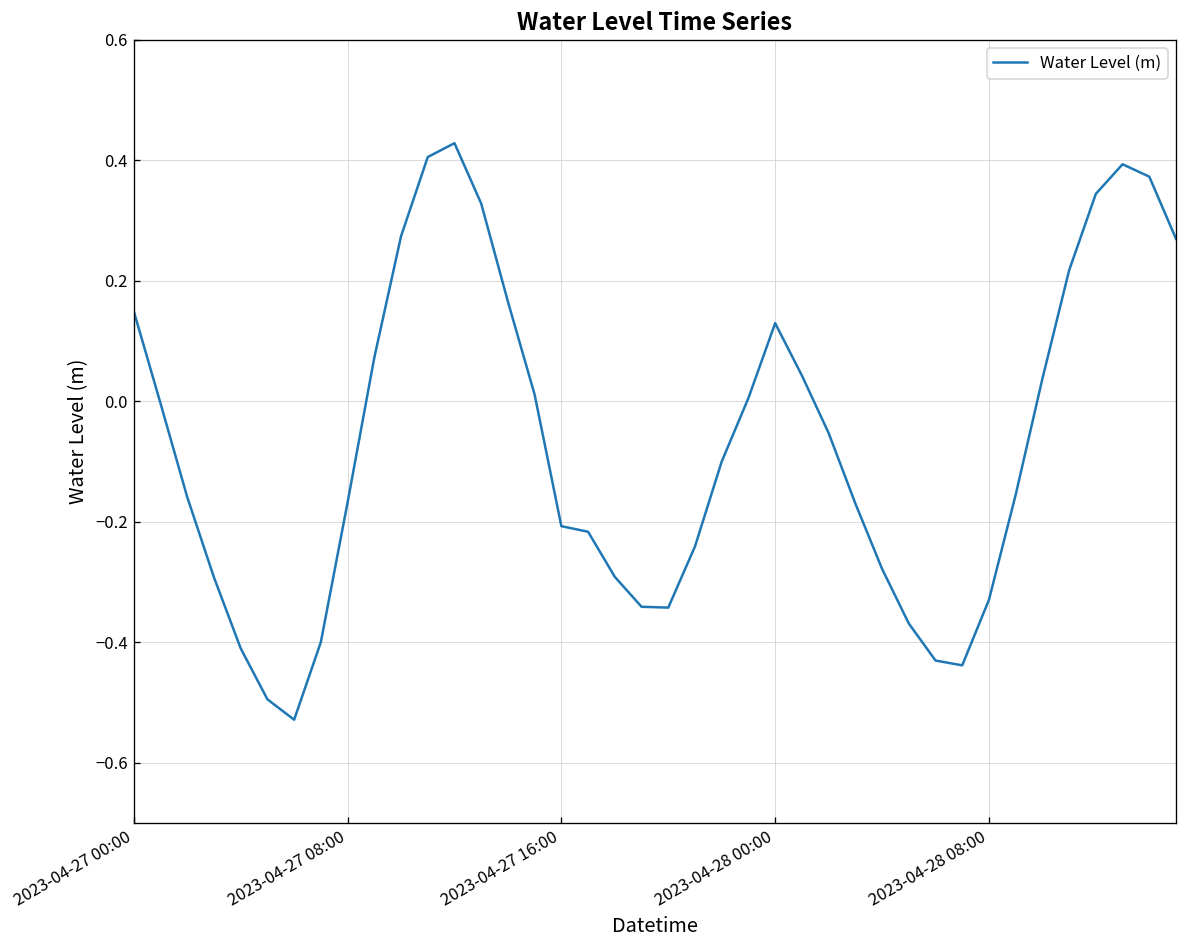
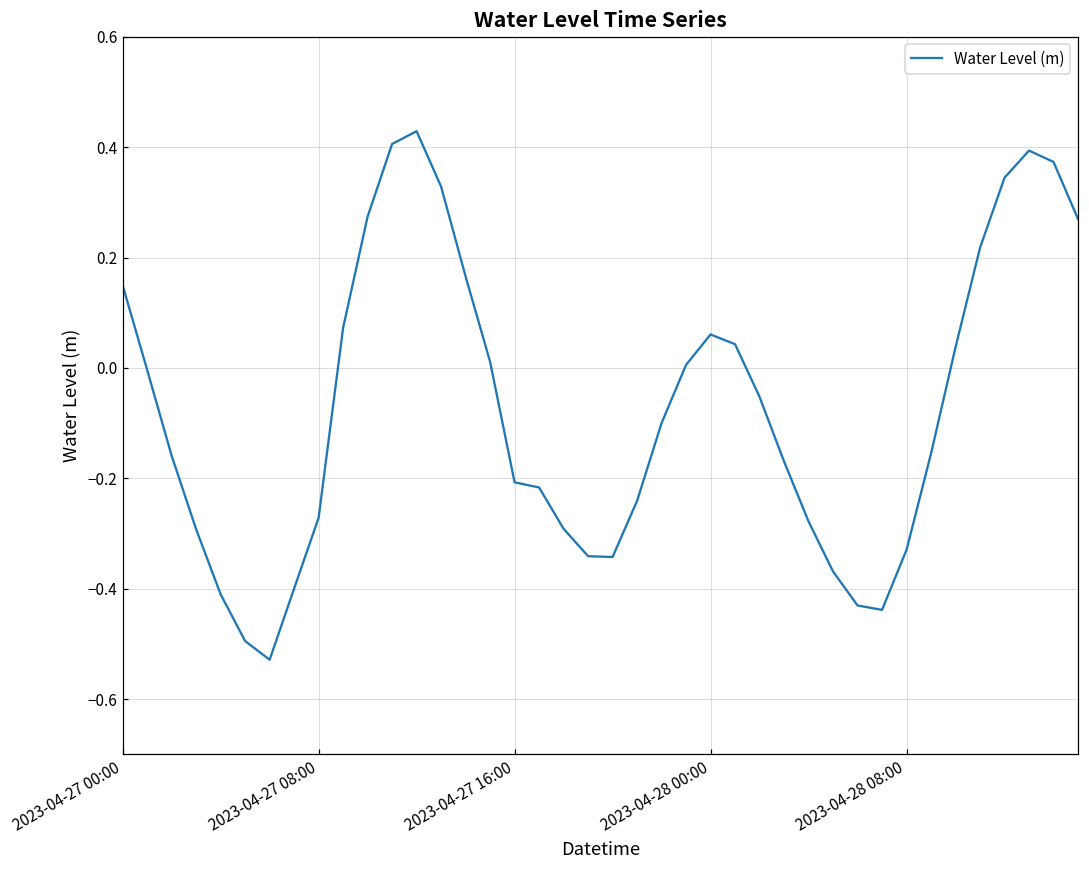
  {
    "2023-04-27 00:00": 0.15,
-   "2023-04-27 08:00": -0.17,
+   "2023-04-27 08:00": -0.27,
    "2023-04-27 16:00": -0.21,
-   "2023-04-28 00:00": 0.13,
+   "2023-04-28 00:00": 0.06,
    "2023-04-28 08:00": -0.33
  }
